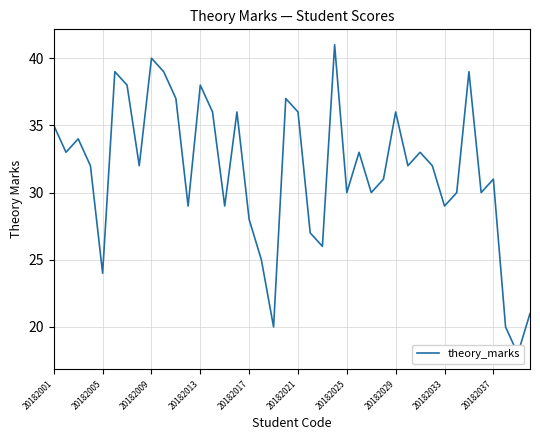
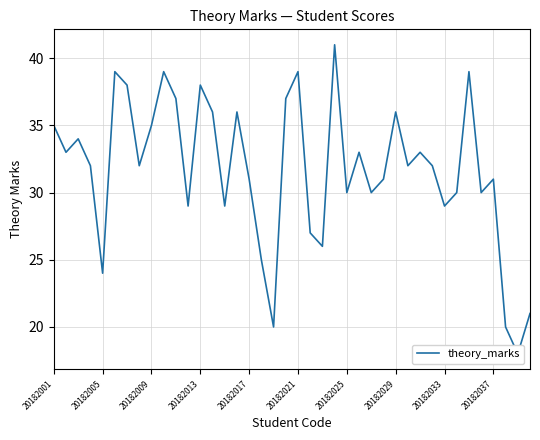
  {
    "20182001": 35,
    "20182005": 24,
-   "20182009": 40,
+   "20182009": 35,
    "20182013": 38,
-   "20182017": 28,
-   "20182021": 36,
+   "20182017": 31,
+   "20182021": 39,
    "20182025": 30,
    "20182029": 36,
    "20182033": 29,
    "20182037": 31
  }
